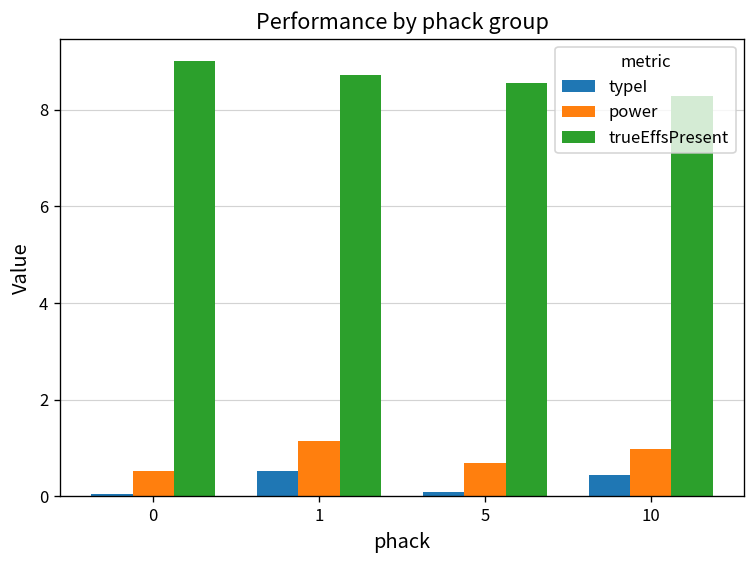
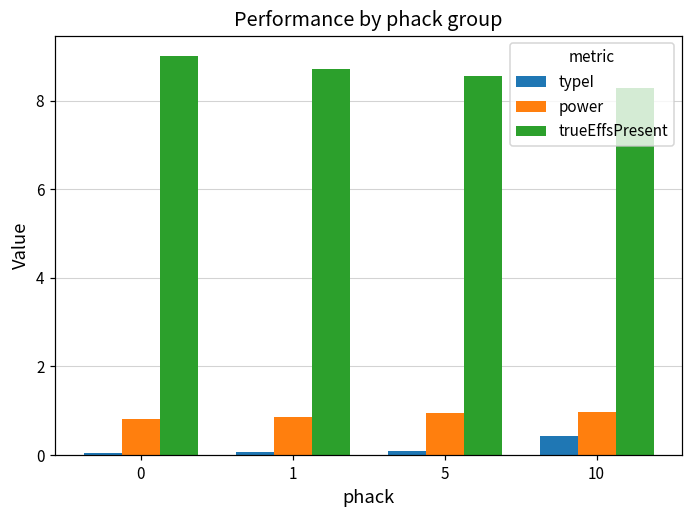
  {
    "typeI": {
-     "1": 0.5,
+     "1": 0.1,
      "5": 0.1,
      "10": 0.4
    },
    "power": {
-     "0": 0.5,
-     "1": 1.2,
-     "5": 0.7,
+     "0": 0.8,
+     "1": 0.9,
+     "5": 0.9,
      "10": 1.0
    },
    "trueEffsPresent": {
      "0": 9.0,
      "1": 8.7,
      "5": 8.6
    }
  }
